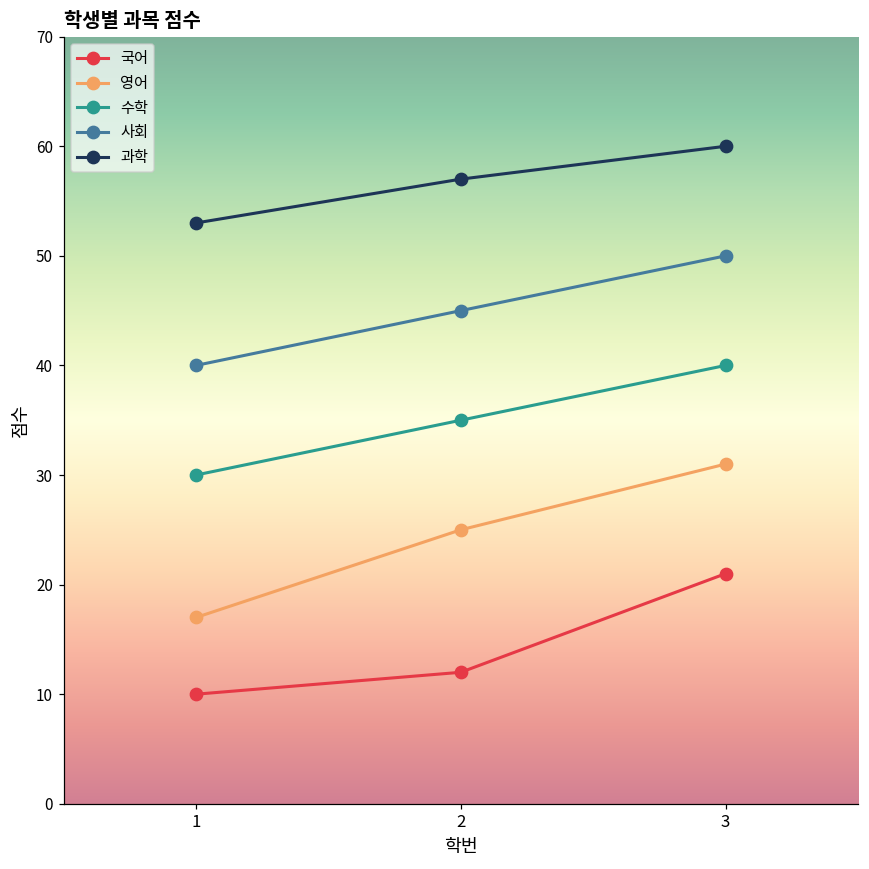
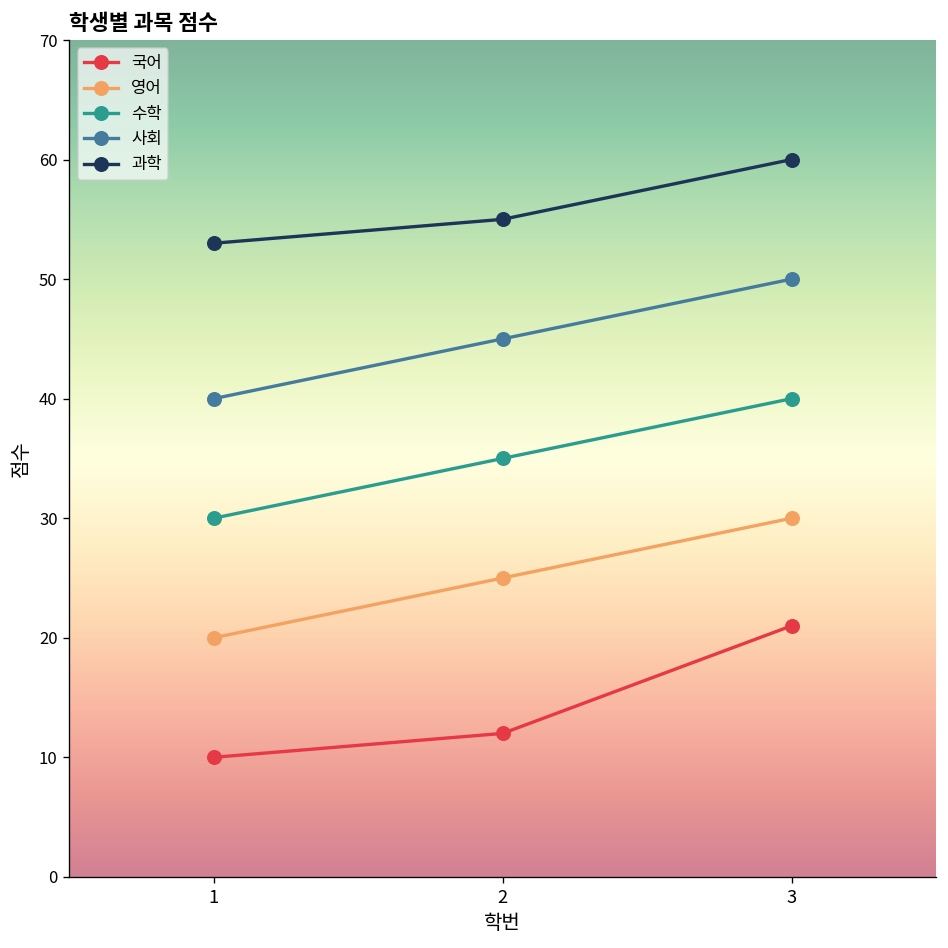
  {
    "국어": {
      "1": 10,
      "2": 12,
      "3": 21
    },
    "영어": {
-     "1": 17,
+     "1": 20,
      "2": 25,
-     "3": 31
+     "3": 30
    },
    "과학": {
      "1": 53,
-     "2": 57,
+     "2": 55,
      "3": 60
    }
  }
